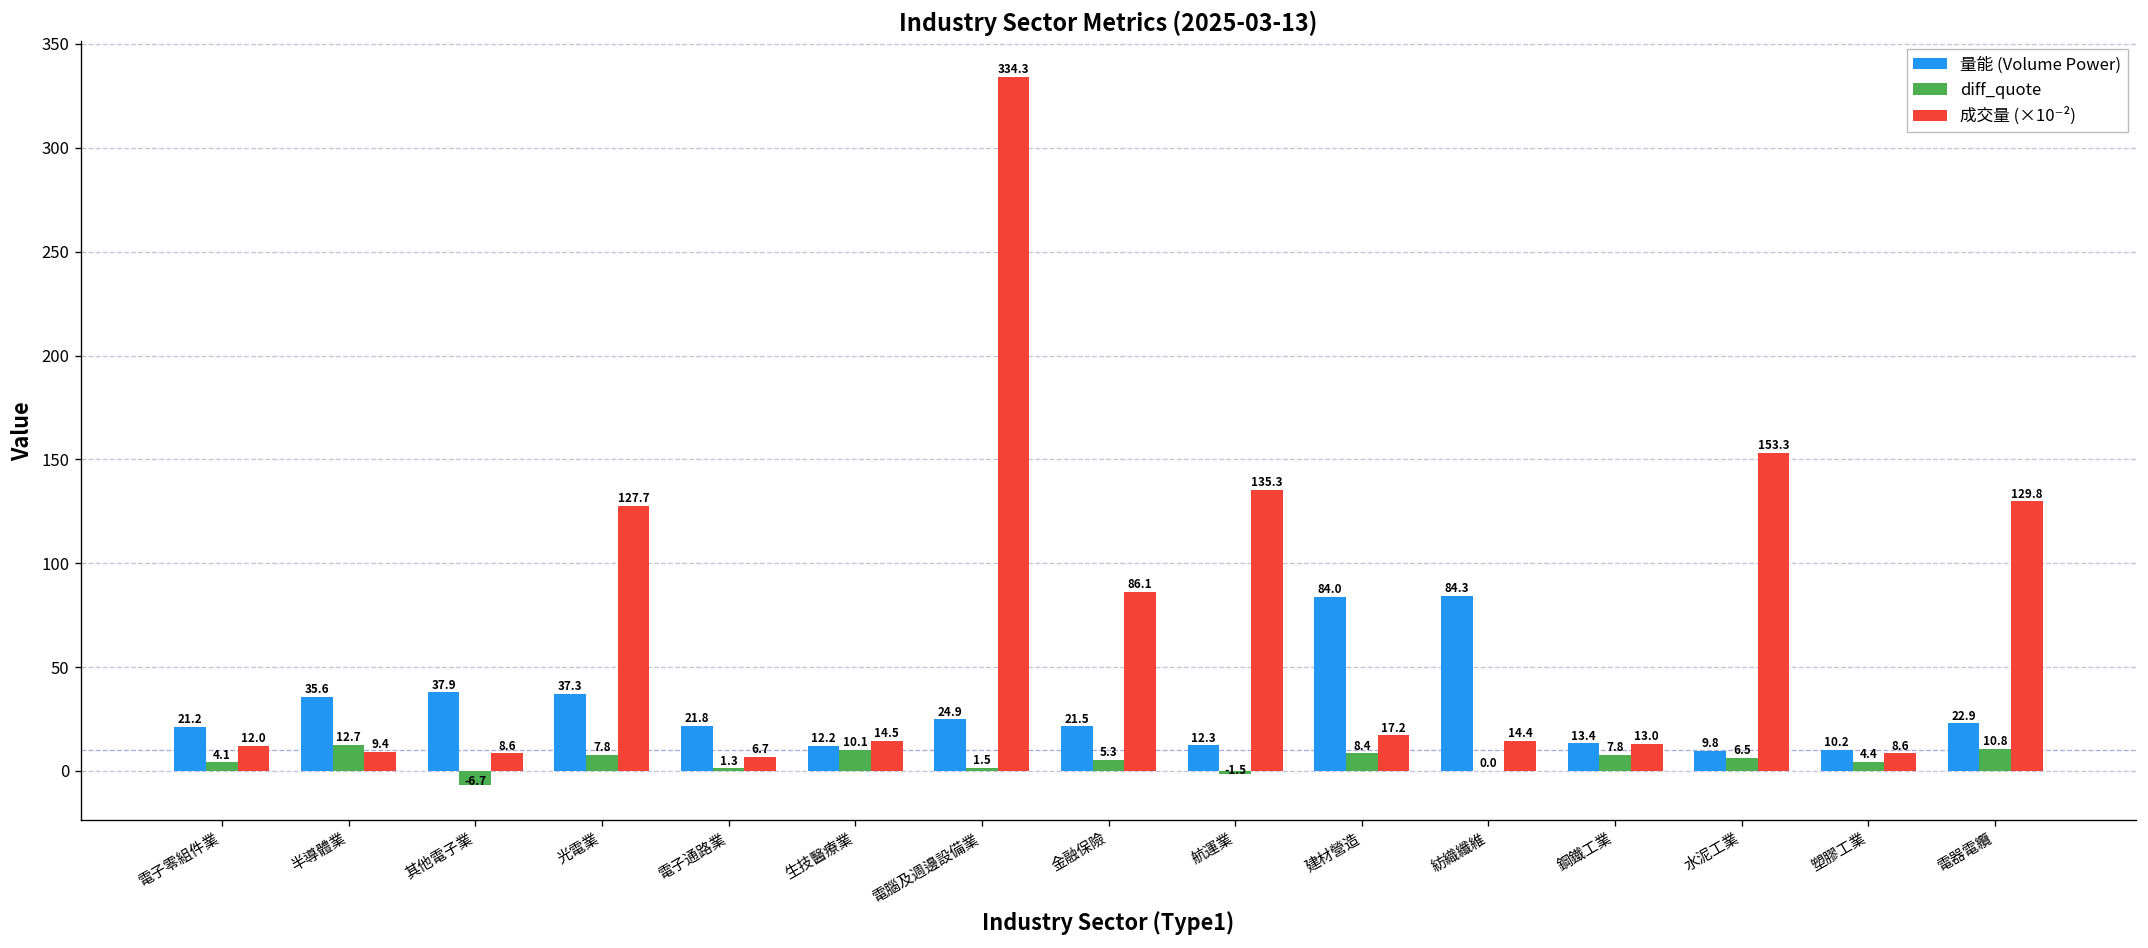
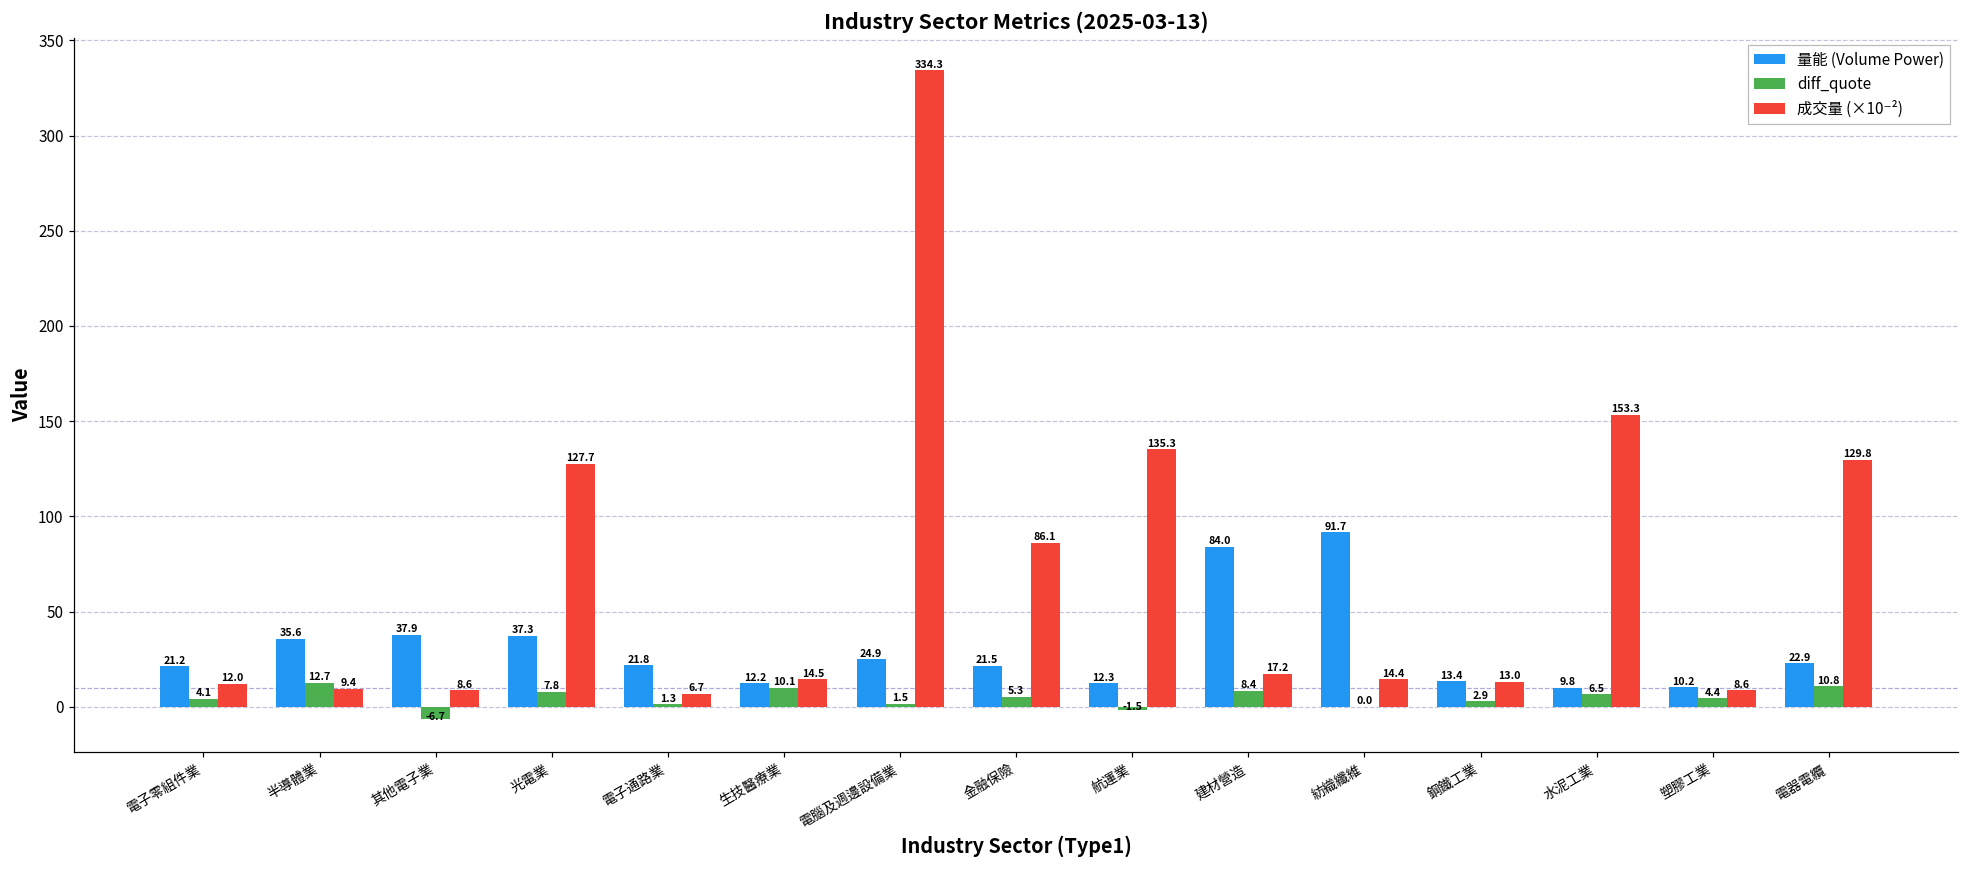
  {
    "量能 (Volume Power)": {
      "電子零組件業": 21.2,
      "半導體業": 35.6,
      "其他電子業": 37.9,
      "光電業": 37.3,
      "電子通路業": 21.8,
      "生技醫療業": 12.2,
      "電腦及週邊設備業": 24.9,
      "金融保險": 21.5,
      "航運業": 12.3,
      "建材營造": 84.0,
-     "紡織纖維": 84.3,
+     "紡織纖維": 91.7,
      "鋼鐵工業": 13.4,
      "水泥工業": 9.8,
      "塑膠工業": 10.2,
      "電器電纜": 22.9
    },
    "diff_quote": {
      "電子零組件業": 4.1,
      "半導體業": 12.7,
      "其他電子業": -6.7,
      "光電業": 7.8,
      "電子通路業": 1.3,
      "生技醫療業": 10.1,
      "電腦及週邊設備業": 1.5,
      "金融保險": 5.3,
      "航運業": -1.5,
      "建材營造": 8.4,
      "紡織纖維": 0.0,
-     "鋼鐵工業": 7.8,
+     "鋼鐵工業": 2.9,
      "水泥工業": 6.5,
      "塑膠工業": 4.4,
      "電器電纜": 10.8
    },
    "成交量 (×10⁻²)": {
      "電子零組件業": 12.0,
      "半導體業": 9.4,
      "其他電子業": 8.6,
      "光電業": 127.7,
      "電子通路業": 6.7,
      "生技醫療業": 14.5,
      "電腦及週邊設備業": 334.3,
      "金融保險": 86.1,
      "航運業": 135.3,
      "建材營造": 17.2,
      "紡織纖維": 14.4,
      "鋼鐵工業": 13.0,
      "水泥工業": 153.3,
      "塑膠工業": 8.6,
      "電器電纜": 129.8
    }
  }
